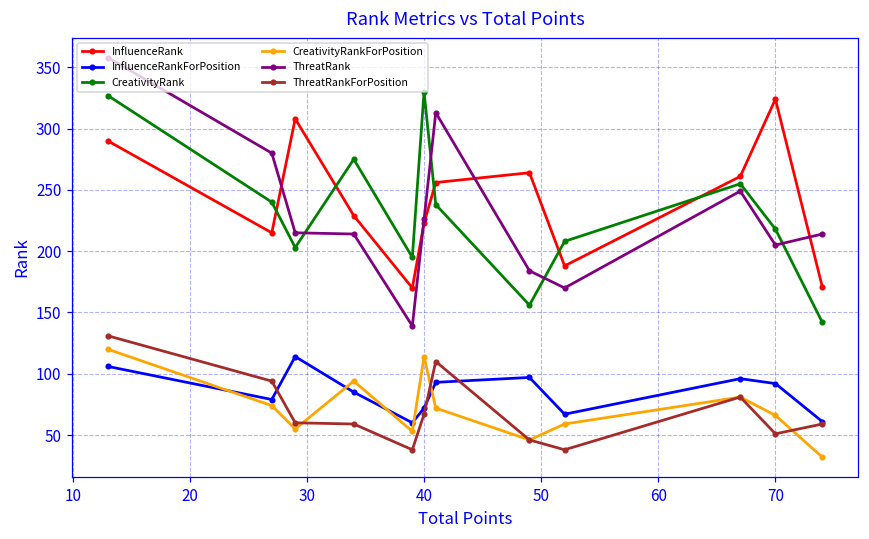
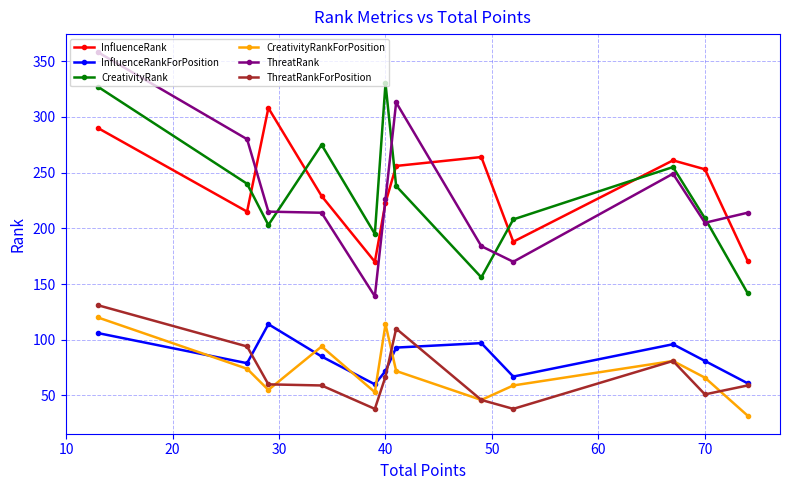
  {
    "InfluenceRank": {
      "40": 223,
-     "70": 324
+     "70": 253
    },
    "InfluenceRankForPosition": {
      "40": 72,
-     "70": 92
+     "70": 81
    },
    "CreativityRank": {
-     "70": 218
+     "70": 209
    },
    "CreativityRankForPosition": {
      "40": 114,
      "70": 66
    },
    "ThreatRank": {
      "40": 226,
      "70": 205
    },
    "ThreatRankForPosition": {
      "40": 67,
      "70": 51
    }
  }
